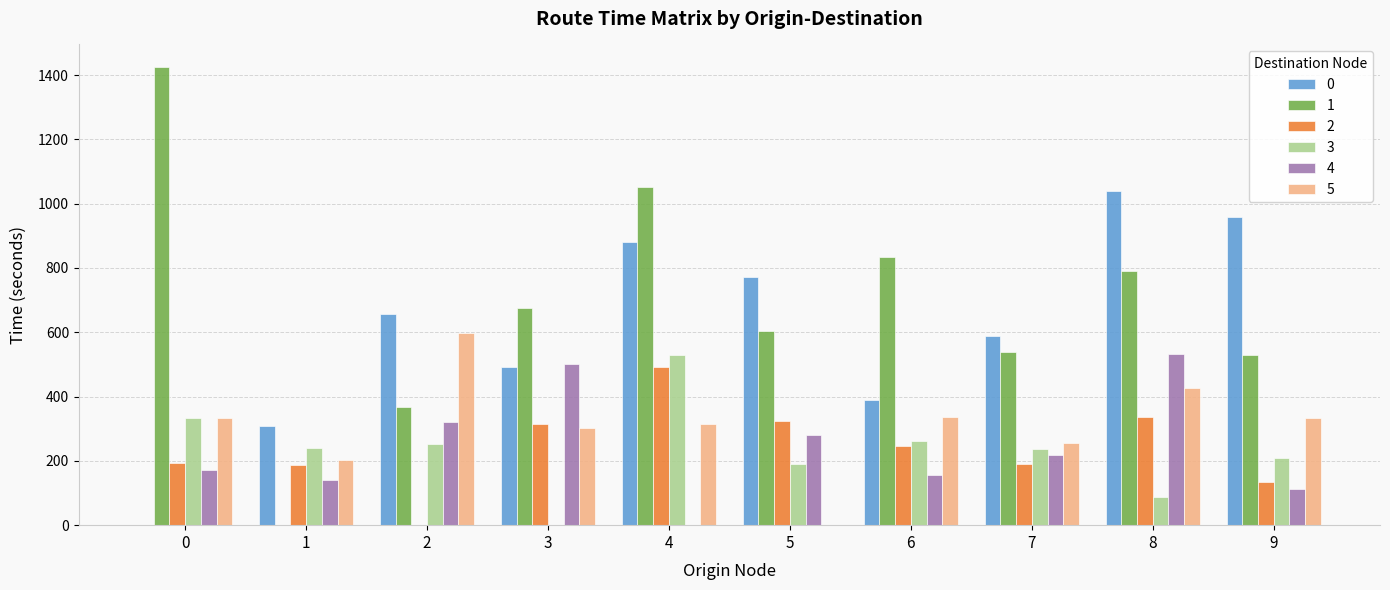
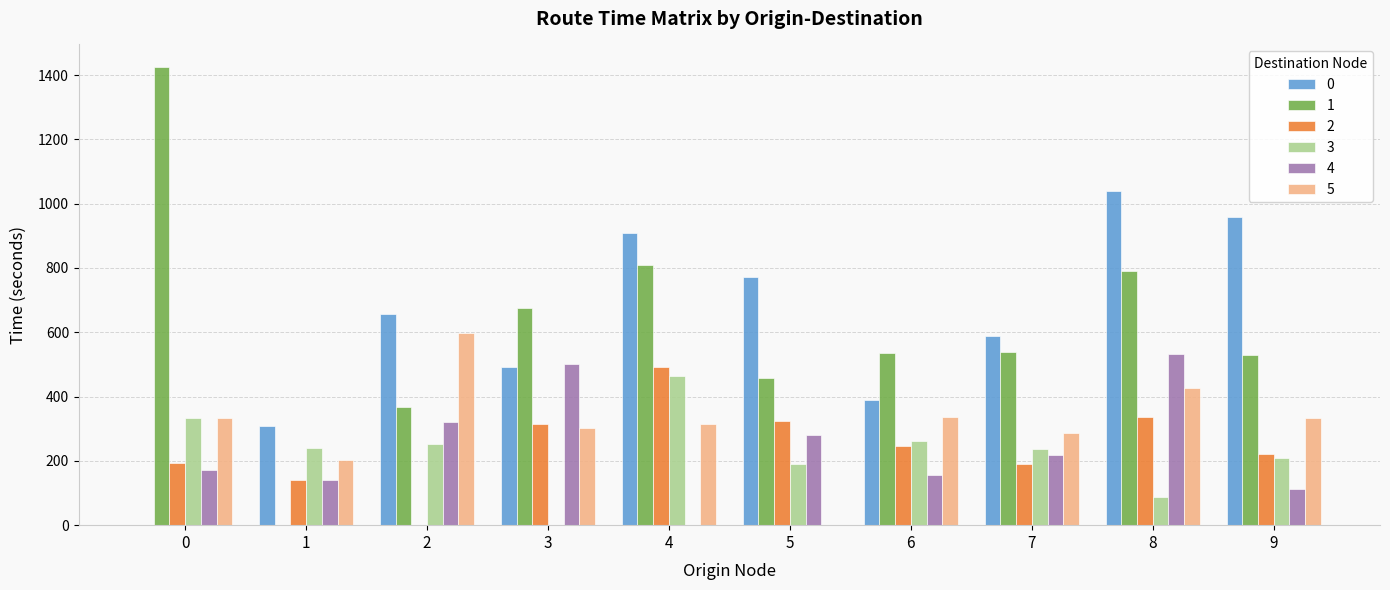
  {
    "0": {
      "0": 0,
      "1": 310,
      "2": 660,
      "3": 490,
-     "4": 880,
+     "4": 910,
      "5": 770,
      "6": 390,
      "7": 590,
      "8": 1040,
      "9": 960
    },
    "1": {
      "0": 1420,
      "1": 0,
      "2": 370,
      "3": 670,
-     "4": 1050,
-     "5": 600,
-     "6": 830,
+     "4": 810,
+     "5": 460,
+     "6": 540,
      "7": 540,
      "8": 790,
      "9": 530
    },
    "2": {
      "0": 190,
-     "1": 190,
+     "1": 140,
      "2": 0,
      "3": 310,
      "4": 490,
      "5": 330,
      "6": 250,
      "7": 190,
      "8": 340,
-     "9": 140
+     "9": 220
    },
    "3": {
      "0": 330,
      "1": 240,
      "2": 250,
      "3": 0,
-     "4": 530,
+     "4": 470,
      "5": 190,
      "6": 260,
      "7": 240,
      "8": 90,
      "9": 210
    },
    "4": {
      "0": 170,
      "1": 140,
      "2": 320,
      "3": 500,
      "4": 0,
      "5": 280,
      "6": 160,
      "7": 220,
      "8": 530,
      "9": 110
    },
    "5": {
      "0": 330,
      "1": 200,
      "2": 600,
      "3": 300,
      "4": 310,
      "5": 0,
      "6": 340,
-     "7": 250,
+     "7": 290,
      "8": 430,
      "9": 330
    }
  }
